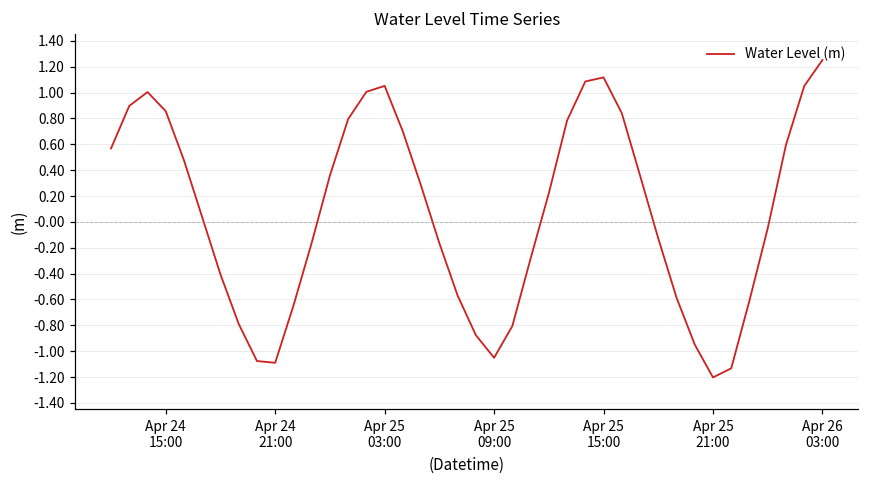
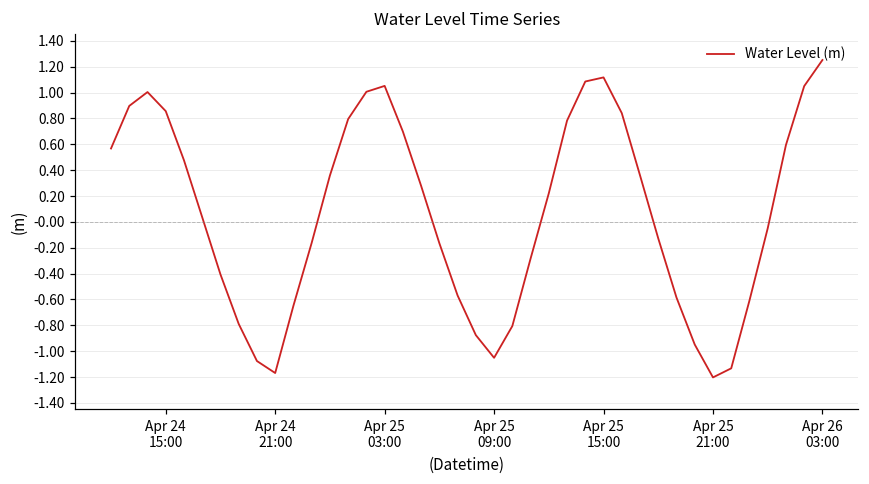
  {
    "Apr 24 15:00": 0.86,
-   "Apr 24 21:00": -1.09,
+   "Apr 24 21:00": -1.17,
    "Apr 25 03:00": 1.05,
    "Apr 25 09:00": -1.05,
    "Apr 25 15:00": 1.12,
    "Apr 25 21:00": -1.20,
    "Apr 26 03:00": 1.25
  }
